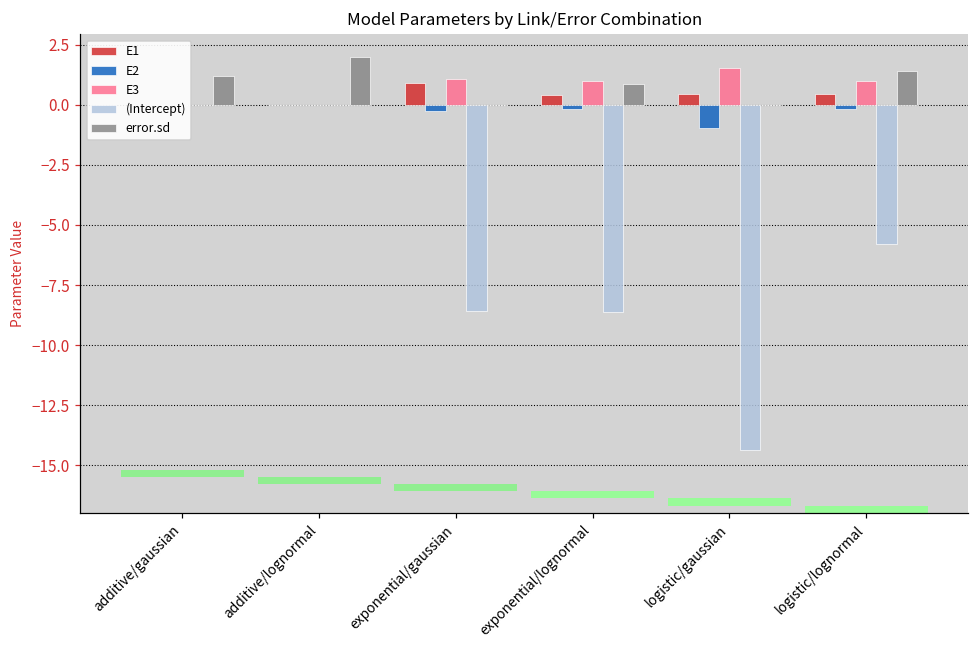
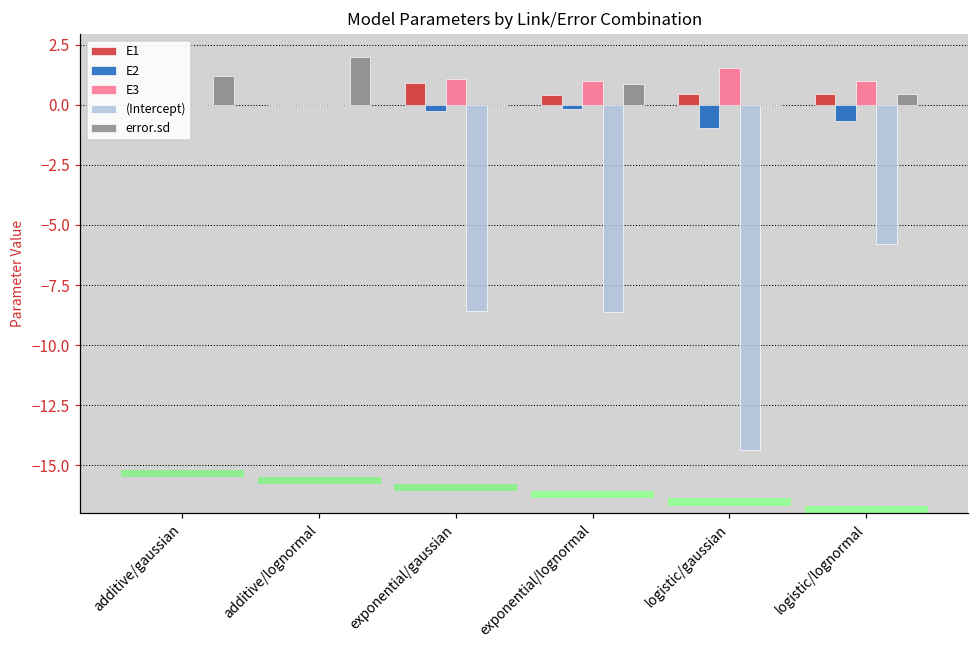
  {
    "E1": {
      "exponential/gaussian": 0.9,
      "exponential/lognormal": 0.4,
      "logistic/gaussian": 0.5,
      "logistic/lognormal": 0.4
    },
    "E2": {
      "exponential/gaussian": -0.2,
      "exponential/lognormal": -0.2,
      "logistic/gaussian": -0.9,
-     "logistic/lognormal": -0.2
+     "logistic/lognormal": -0.7
    },
    "E3": {
      "exponential/gaussian": 1.1,
      "exponential/lognormal": 1.0,
      "logistic/gaussian": 1.5,
      "logistic/lognormal": 1.0
    },
    "(Intercept)": {
      "exponential/gaussian": -8.6,
      "exponential/lognormal": -8.6,
      "logistic/gaussian": -14.4,
      "logistic/lognormal": -5.8
    },
    "error.sd": {
      "additive/gaussian": 1.2,
      "additive/lognormal": 2.0,
      "exponential/lognormal": 0.9,
-     "logistic/lognormal": 1.4
+     "logistic/lognormal": 0.5
    }
  }
